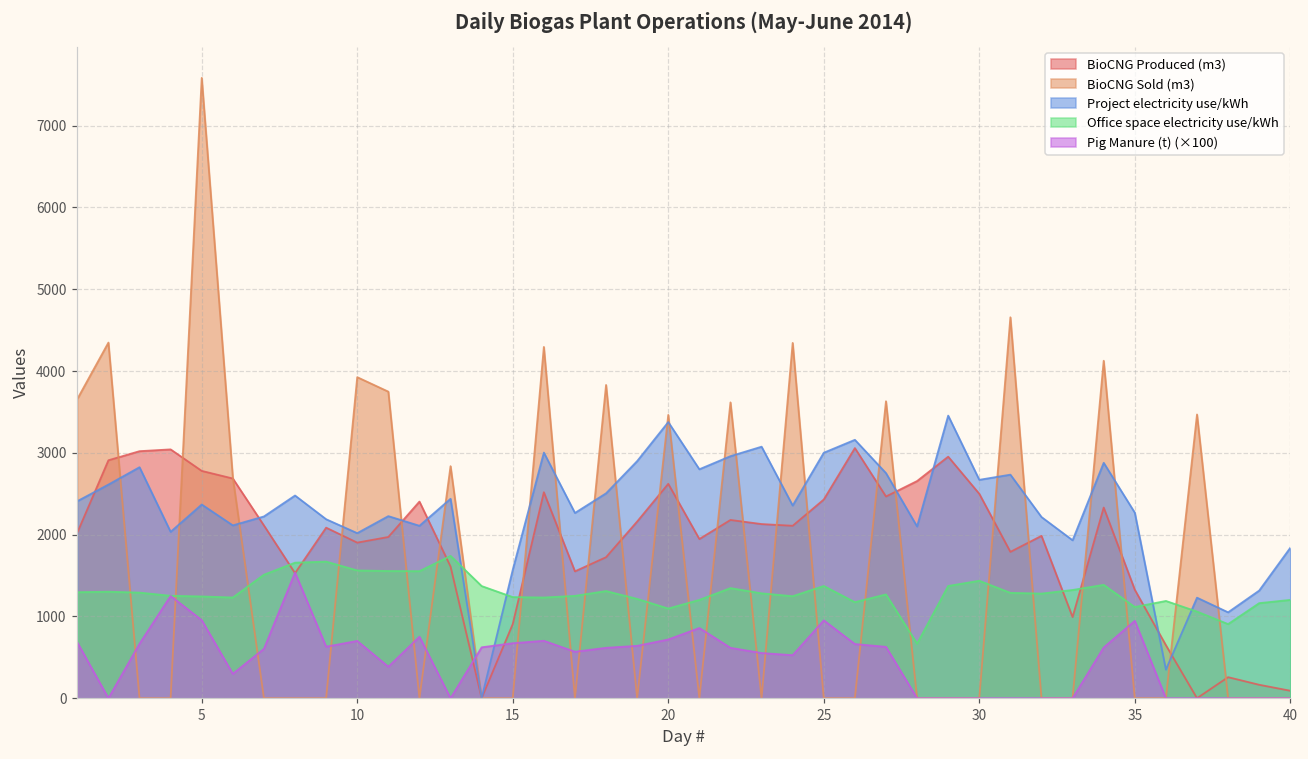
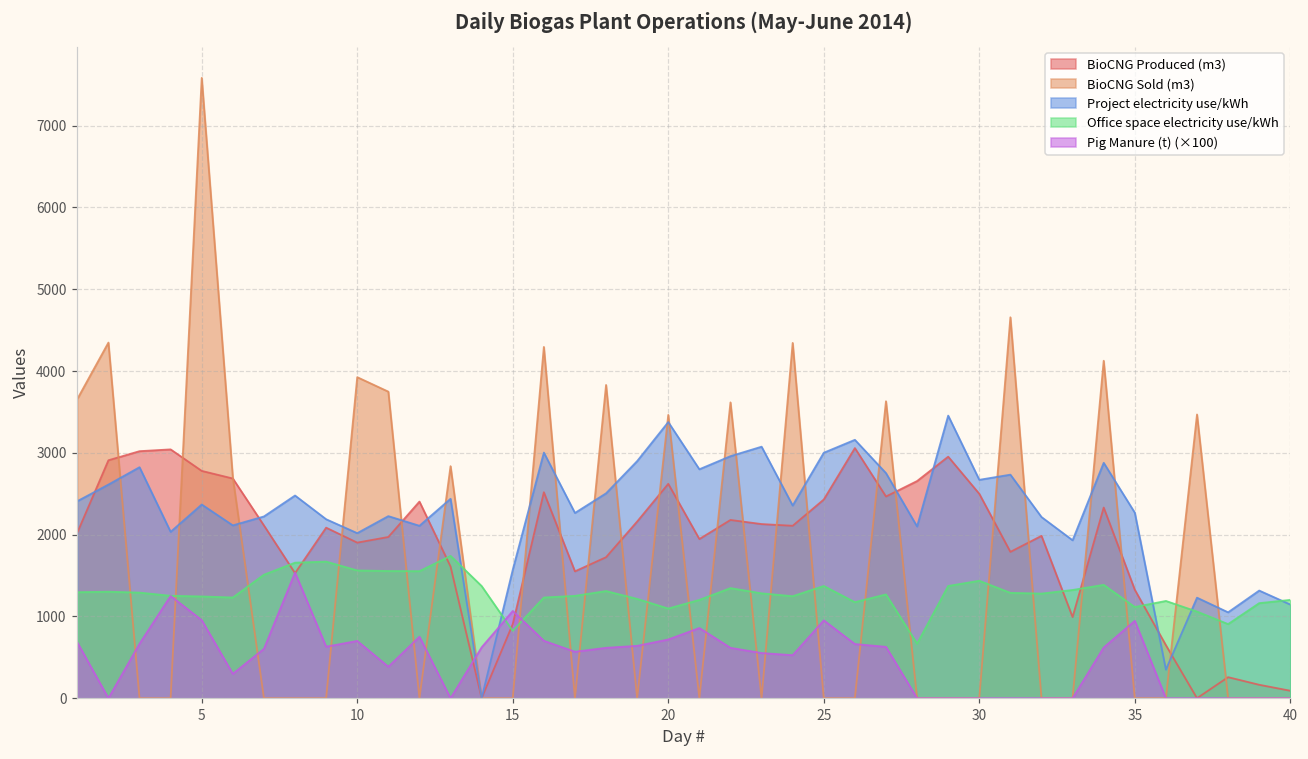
  {
    "Project electricity use/kWh": {
      "5": 2400,
      "10": 2000,
      "15": 1600,
      "20": 3400,
      "25": 3000,
      "30": 2700,
      "35": 2300,
-     "40": 1800
+     "40": 1100
    },
    "Office space electricity use/kWh": {
      "5": 1200,
      "10": 1600,
-     "15": 1200,
+     "15": 800,
      "20": 1100,
      "25": 1400,
      "30": 1400,
      "35": 1100,
      "40": 1200
    },
    "Pig Manure (t) (×100)": {
      "5": 1000,
      "10": 700,
-     "15": 700,
+     "15": 1100,
      "20": 700,
      "25": 1000,
      "35": 900
    }
  }
